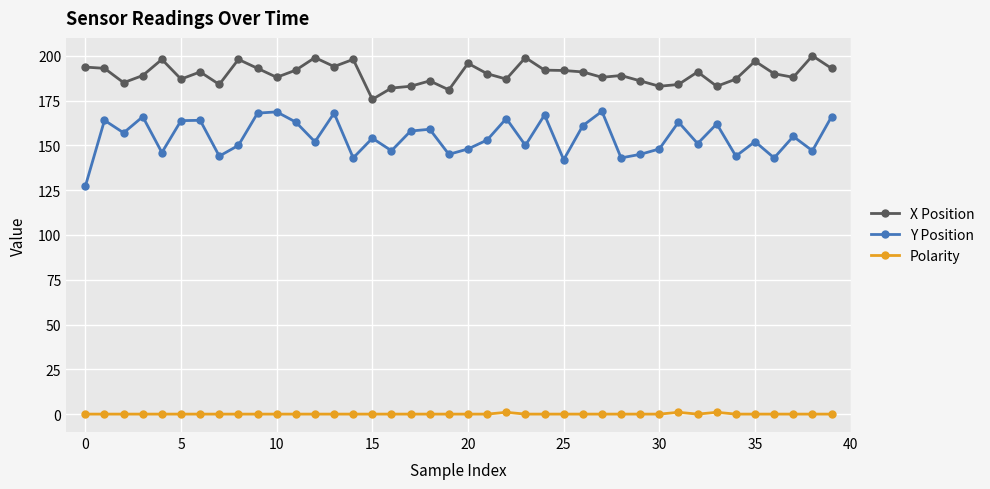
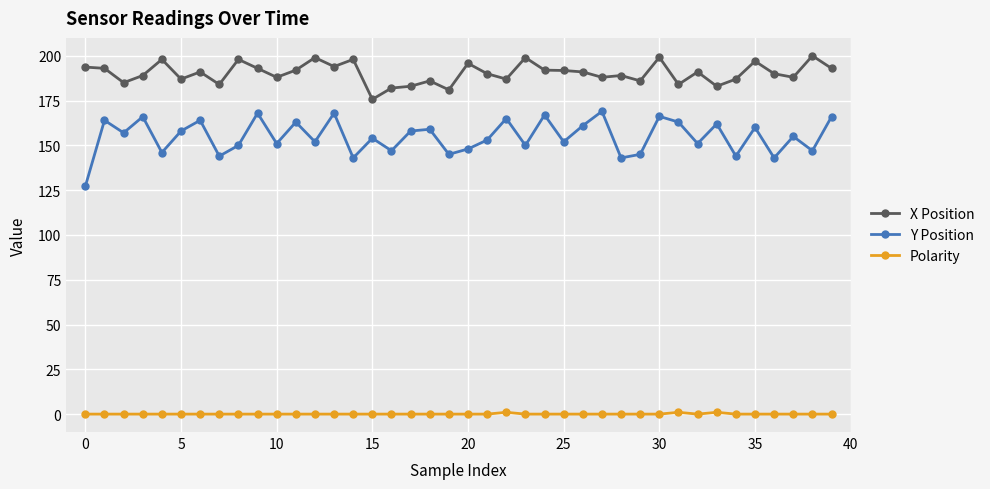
  {
    "X Position": {
      "0": 194,
      "5": 187,
      "10": 188,
      "15": 176,
      "20": 196,
      "25": 192,
-     "30": 183,
+     "30": 199,
      "35": 197
    },
    "Y Position": {
      "0": 127,
-     "5": 164,
-     "10": 169,
+     "5": 158,
+     "10": 151,
      "15": 154,
      "20": 148,
-     "25": 142,
-     "30": 148,
-     "35": 152
+     "25": 152,
+     "30": 166,
+     "35": 160
    },
    "Polarity": {
      "0": 0,
      "5": 0,
      "10": 0,
      "15": 0,
      "20": 0,
      "25": 0,
      "30": 0,
      "35": 0
    }
  }
